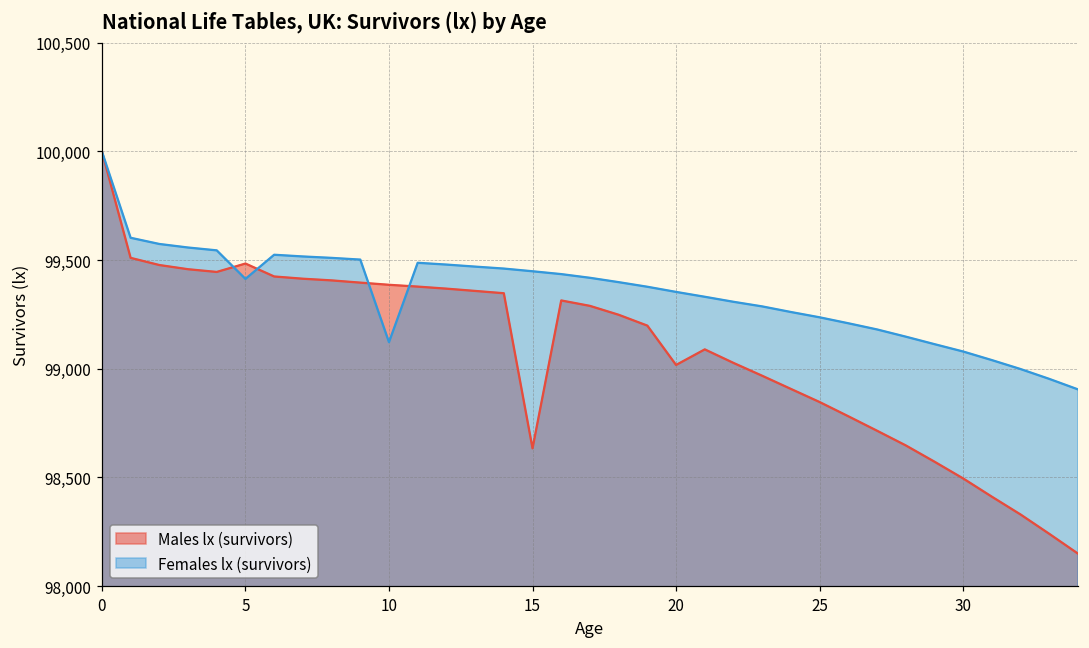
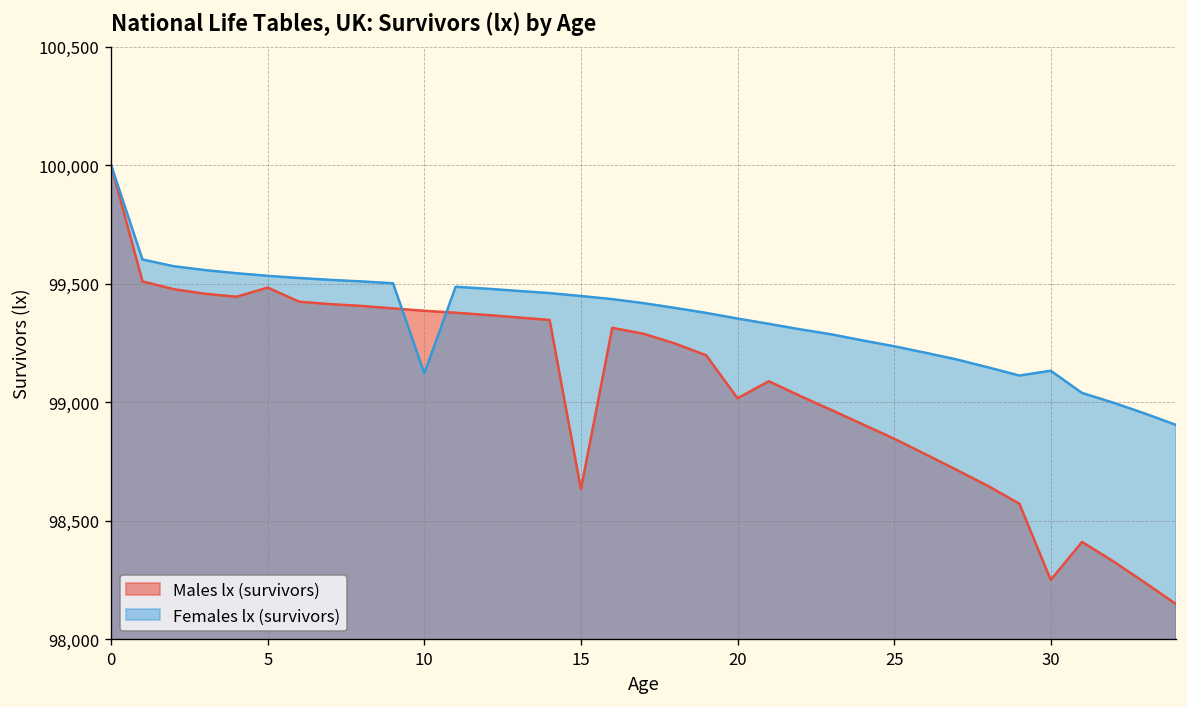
  {
    "Males lx (survivors)": {
      "5": "99,480",
      "10": "99,390",
      "15": "98,630",
      "20": "99,020",
      "25": "98,850",
-     "30": "98,500"
+     "30": "98,250"
    },
    "Females lx (survivors)": {
-     "5": "99,410",
+     "5": "99,530",
      "10": "99,120",
      "15": "99,450",
      "20": "99,350",
      "25": "99,240",
-     "30": "99,080"
+     "30": "99,130"
    }
  }
